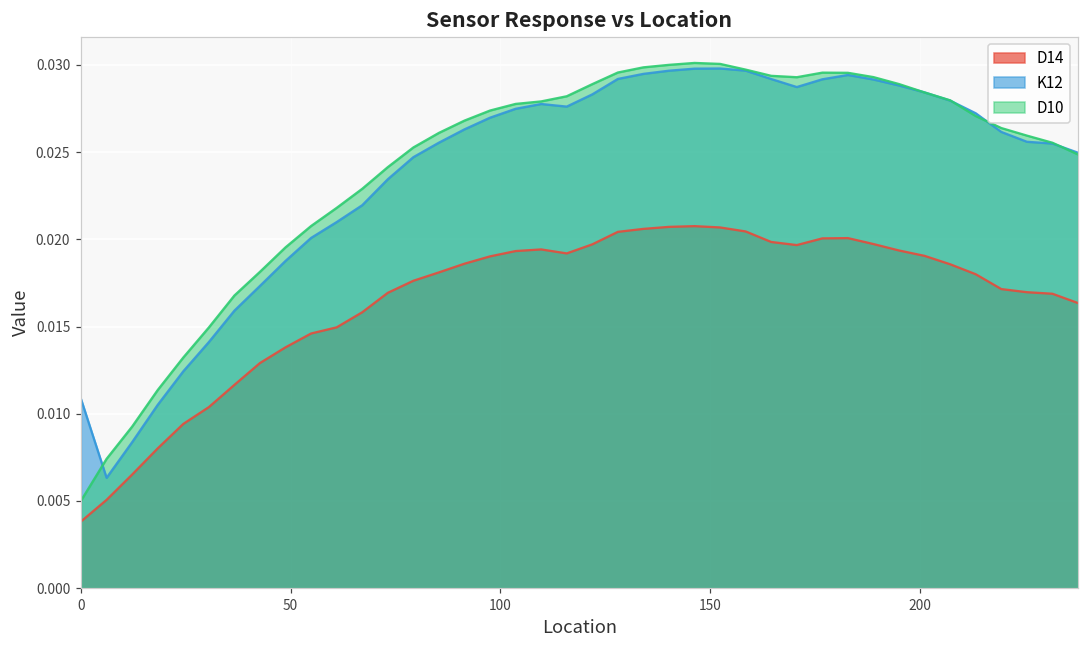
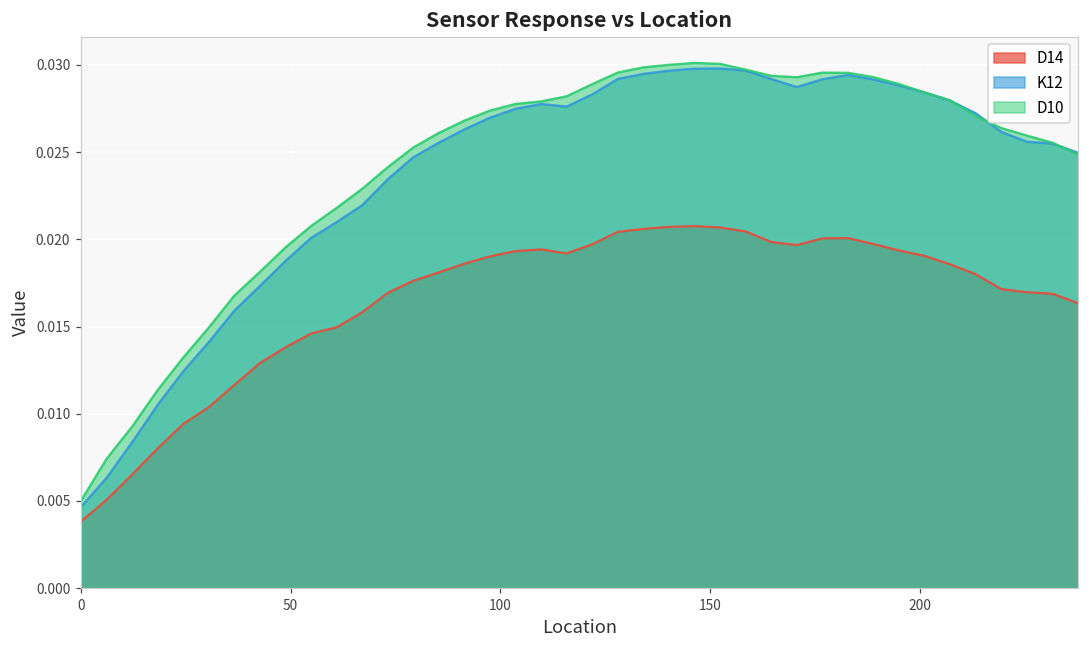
  {
    "D14": {
      "0": 0.0038
    },
    "K12": {
-     "0": 0.0108
+     "0": 0.0047
    },
    "D10": {
      "0": 0.0050
    }
  }
